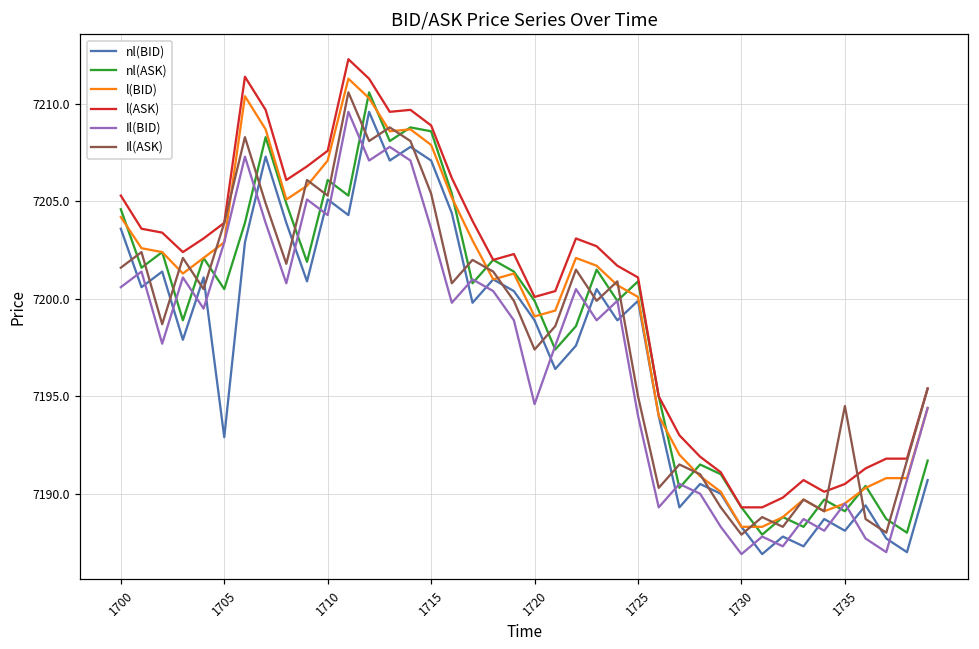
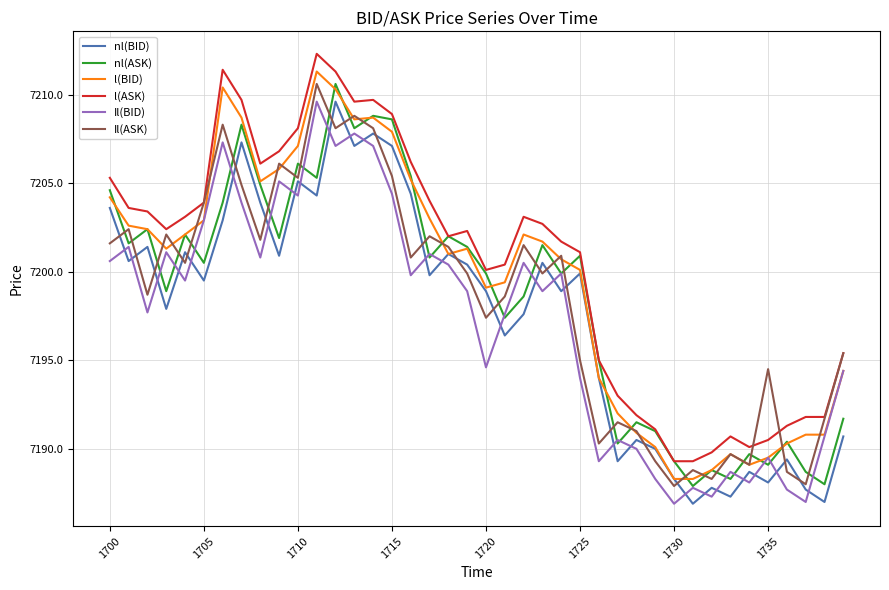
  {
    "nl(BID)": {
      "1700": 7203.6,
-     "1705": 7192.9,
+     "1705": 7199.5,
      "1710": 7205.1,
      "1715": 7207.1,
      "1720": 7198.9,
      "1725": 7199.9,
      "1735": 7188.1
    },
    "nl(ASK)": {
      "1700": 7204.6,
      "1705": 7200.5,
      "1710": 7206.1,
      "1715": 7208.6,
      "1720": 7199.9,
      "1725": 7200.9,
      "1735": 7189.1
    },
    "l(BID)": {
      "1700": 7204.2,
      "1710": 7207.1,
      "1715": 7207.9,
      "1720": 7199.1,
      "1725": 7200.1
    },
    "l(ASK)": {
      "1700": 7205.3,
-     "1710": 7207.6,
+     "1710": 7208.1,
      "1715": 7208.9,
      "1720": 7200.1,
      "1725": 7201.1,
      "1735": 7190.5
    },
    "Il(BID)": {
      "1700": 7200.6,
      "1710": 7204.3,
-     "1715": 7203.6,
+     "1715": 7204.4,
      "1720": 7194.6,
      "1725": 7194.0,
      "1730": 7186.9
    },
    "Il(ASK)": {
      "1700": 7201.6,
      "1710": 7205.3,
      "1715": 7205.4,
      "1720": 7197.4,
      "1725": 7195.0,
      "1730": 7187.9,
      "1735": 7194.5
    }
  }
